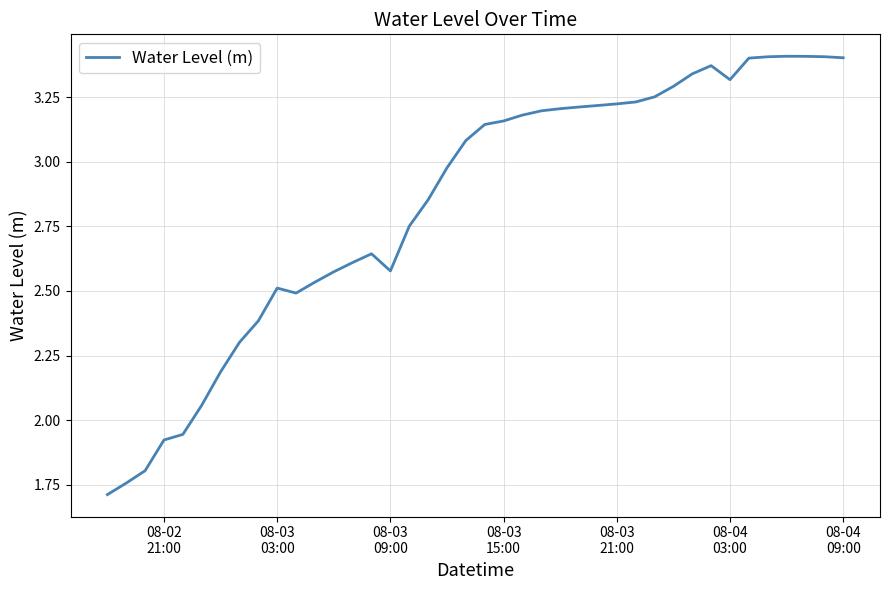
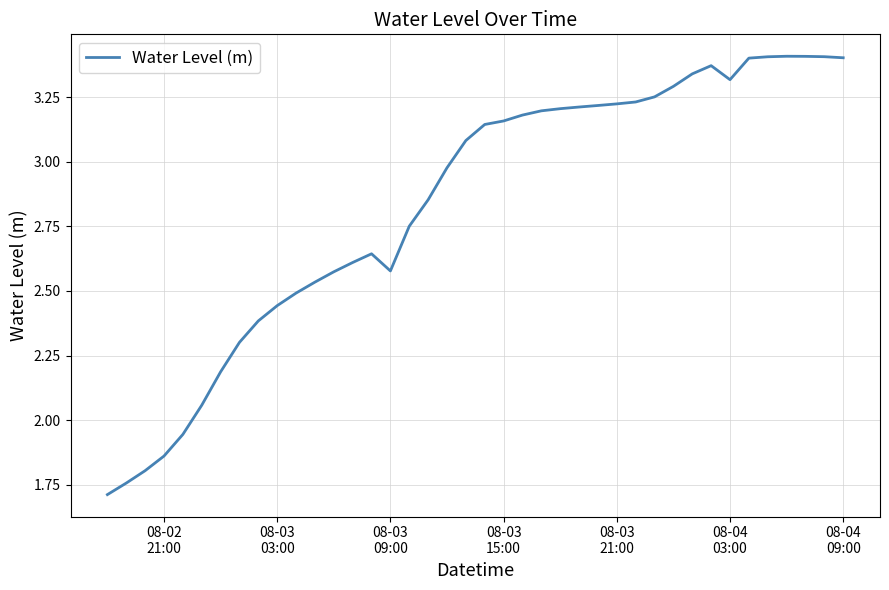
  {
-   "08-02 21:00": 1.92,
-   "08-03 03:00": 2.51,
+   "08-02 21:00": 1.86,
+   "08-03 03:00": 2.44,
    "08-03 09:00": 2.58,
    "08-03 15:00": 3.16,
    "08-03 21:00": 3.22,
    "08-04 03:00": 3.32,
    "08-04 09:00": 3.40
  }
